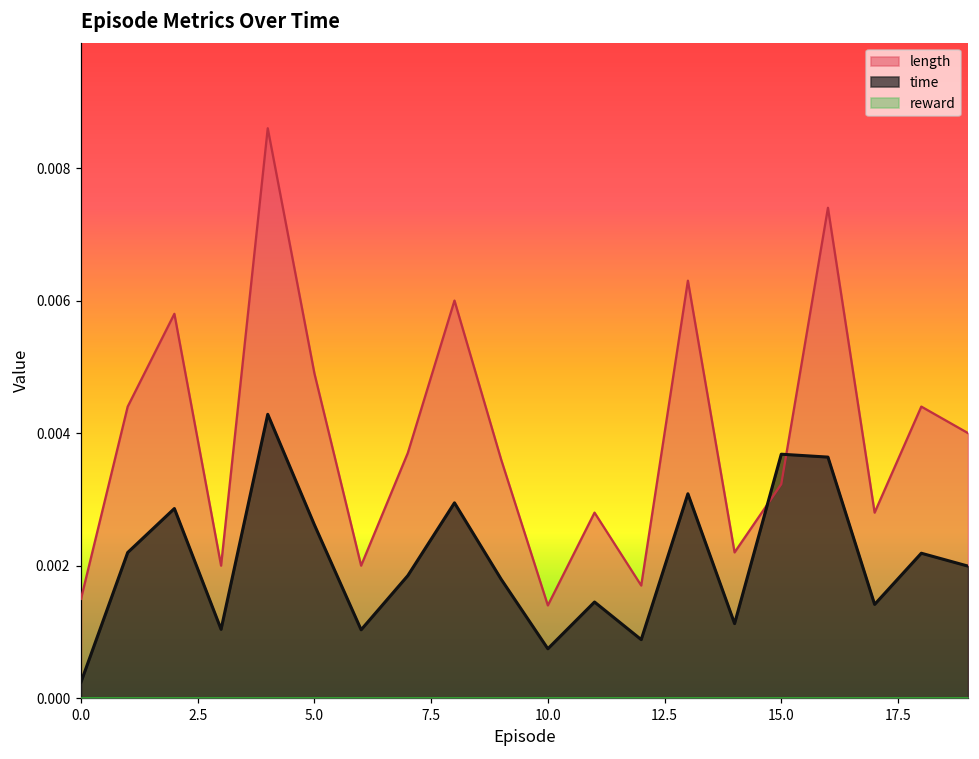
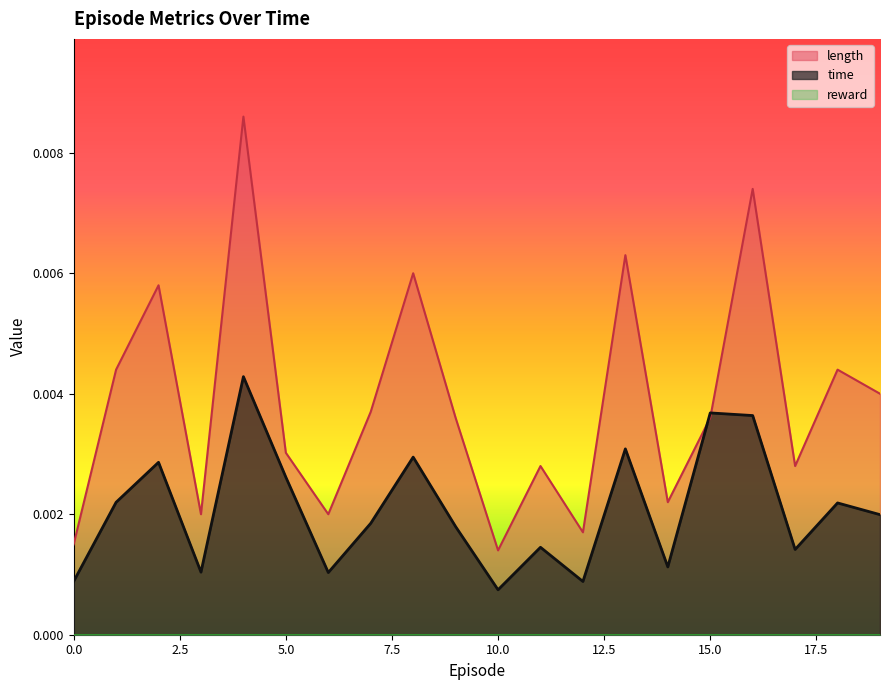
  {
    "length": {
      "0.0": 0.0015,
-     "5.0": 0.0049,
+     "5.0": 0.0030,
      "10.0": 0.0014,
-     "15.0": 0.0032
+     "15.0": 0.0036
    },
    "time": {
-     "0.0": 0.0002,
+     "0.0": 0.0009,
      "5.0": 0.0026,
      "10.0": 0.0007,
      "15.0": 0.0037
    },
    "reward": {
      "0.0": 0.0000,
      "5.0": 0.0000,
      "10.0": 0.0000,
      "15.0": 0.0000
    }
  }
